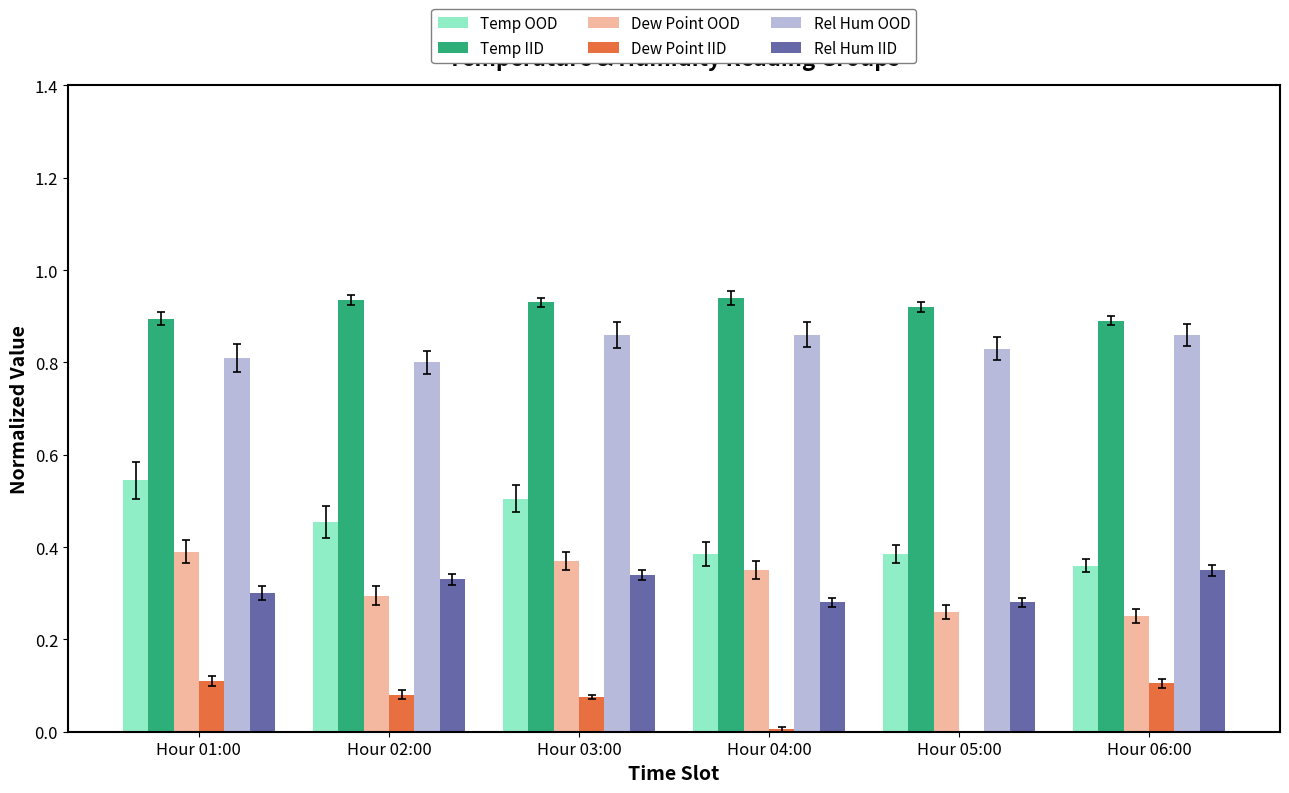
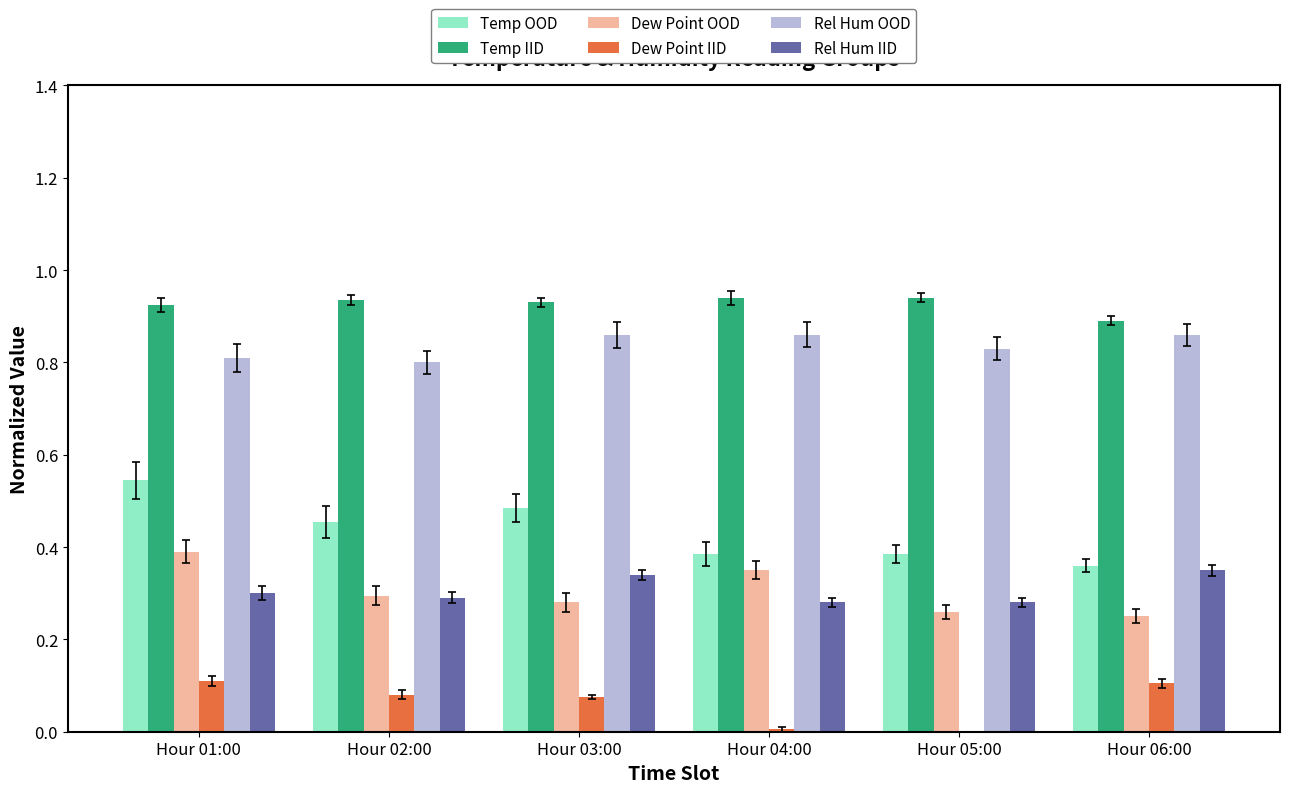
  {
    "Temp OOD": {
      "Hour 01:00": 0.55,
      "Hour 02:00": 0.46,
-     "Hour 03:00": 0.51,
+     "Hour 03:00": 0.49,
      "Hour 04:00": 0.39,
      "Hour 05:00": 0.39,
      "Hour 06:00": 0.36
    },
    "Temp IID": {
-     "Hour 01:00": 0.90,
+     "Hour 01:00": 0.93,
      "Hour 02:00": 0.94,
      "Hour 03:00": 0.93,
      "Hour 04:00": 0.94,
-     "Hour 05:00": 0.92,
+     "Hour 05:00": 0.94,
      "Hour 06:00": 0.89
    },
    "Dew Point OOD": {
      "Hour 01:00": 0.39,
      "Hour 02:00": 0.30,
-     "Hour 03:00": 0.37,
+     "Hour 03:00": 0.28,
      "Hour 04:00": 0.35,
      "Hour 05:00": 0.26,
      "Hour 06:00": 0.25
    },
    "Dew Point IID": {
      "Hour 01:00": 0.11,
      "Hour 02:00": 0.08,
      "Hour 03:00": 0.08,
      "Hour 06:00": 0.11
    },
    "Rel Hum OOD": {
      "Hour 01:00": 0.81,
      "Hour 02:00": 0.80,
      "Hour 03:00": 0.86,
      "Hour 04:00": 0.86,
      "Hour 05:00": 0.83,
      "Hour 06:00": 0.86
    },
    "Rel Hum IID": {
      "Hour 01:00": 0.30,
-     "Hour 02:00": 0.33,
+     "Hour 02:00": 0.29,
      "Hour 03:00": 0.34,
      "Hour 04:00": 0.28,
      "Hour 05:00": 0.28,
      "Hour 06:00": 0.35
    }
  }
